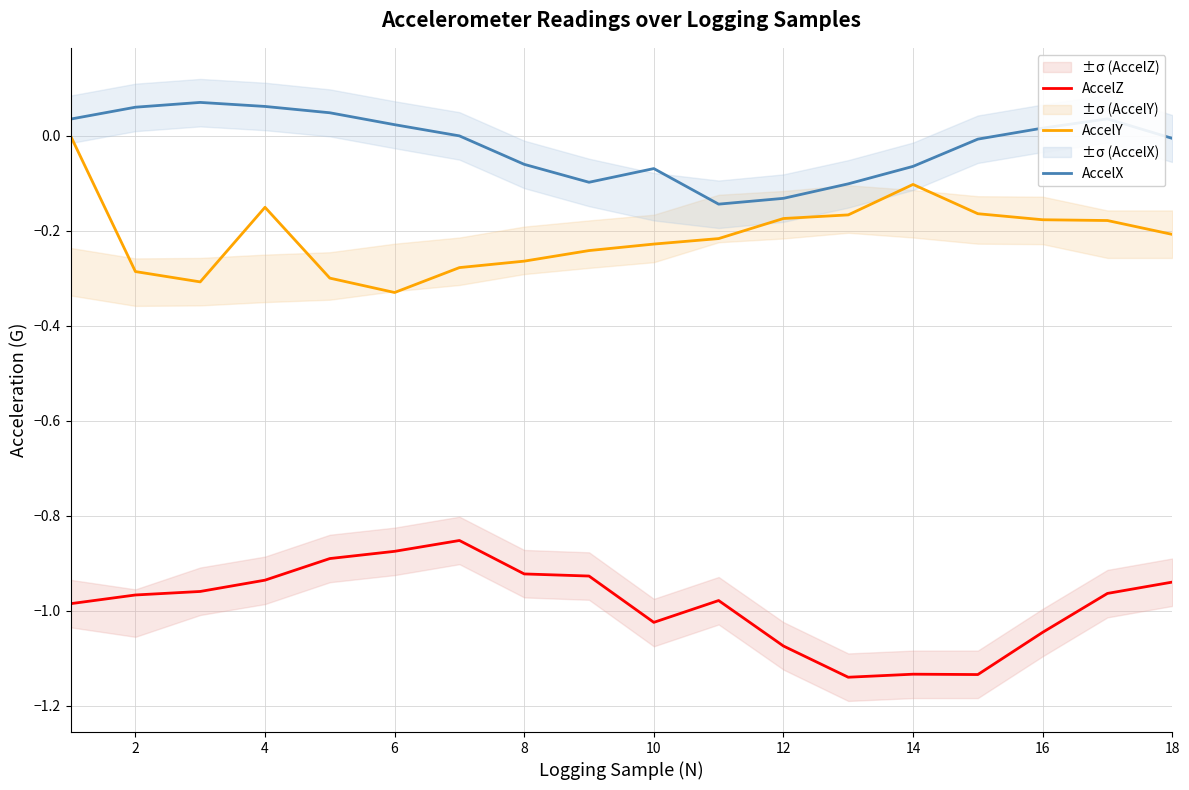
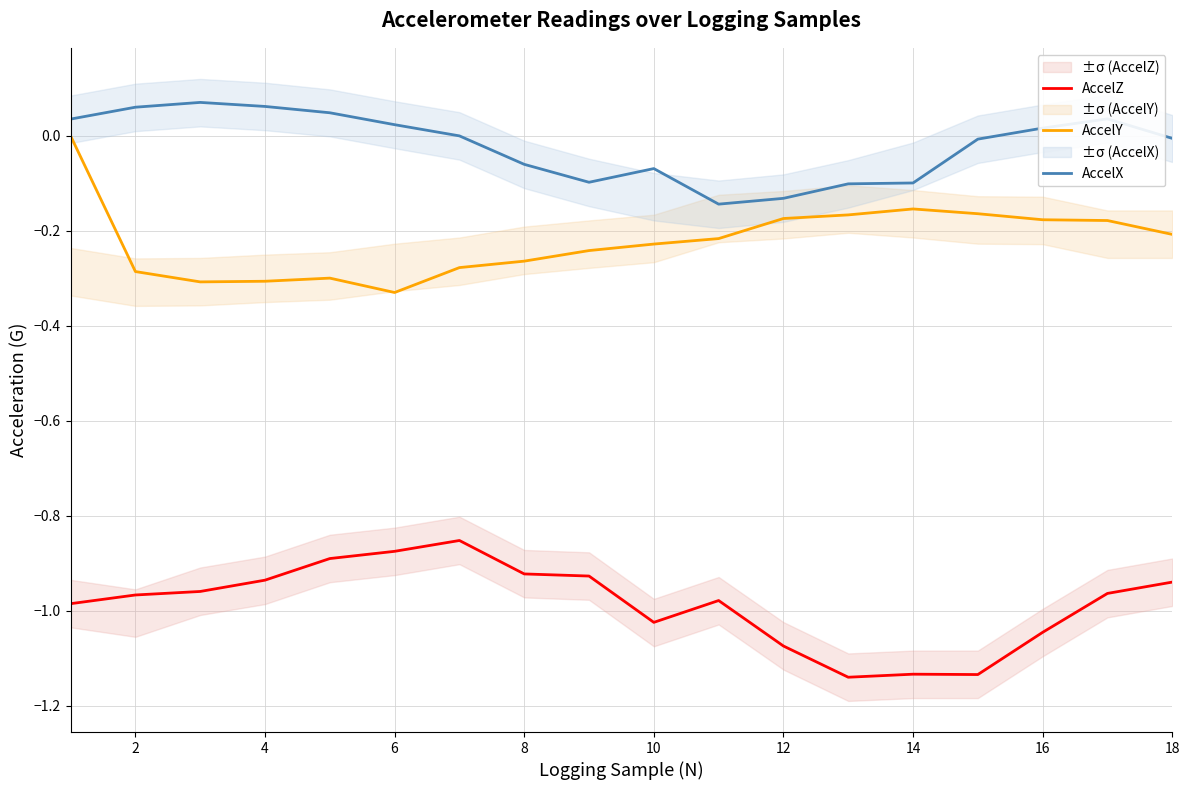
  {
    "AccelZ": {
      "2": -0.97,
      "4": -0.94,
      "6": -0.87,
      "8": -0.92,
      "10": -1.02,
      "12": -1.07,
      "14": -1.13,
      "16": -1.05,
      "18": -0.94
    },
    "AccelY": {
      "2": -0.29,
-     "4": -0.15,
+     "4": -0.31,
      "6": -0.33,
      "8": -0.26,
      "10": -0.23,
      "12": -0.17,
-     "14": -0.10,
+     "14": -0.15,
      "16": -0.18,
      "18": -0.21
    },
    "AccelX": {
      "2": 0.06,
      "4": 0.06,
      "6": 0.02,
      "8": -0.06,
      "10": -0.07,
      "12": -0.13,
-     "14": -0.06,
+     "14": -0.10,
      "18": -0.01
    }
  }
